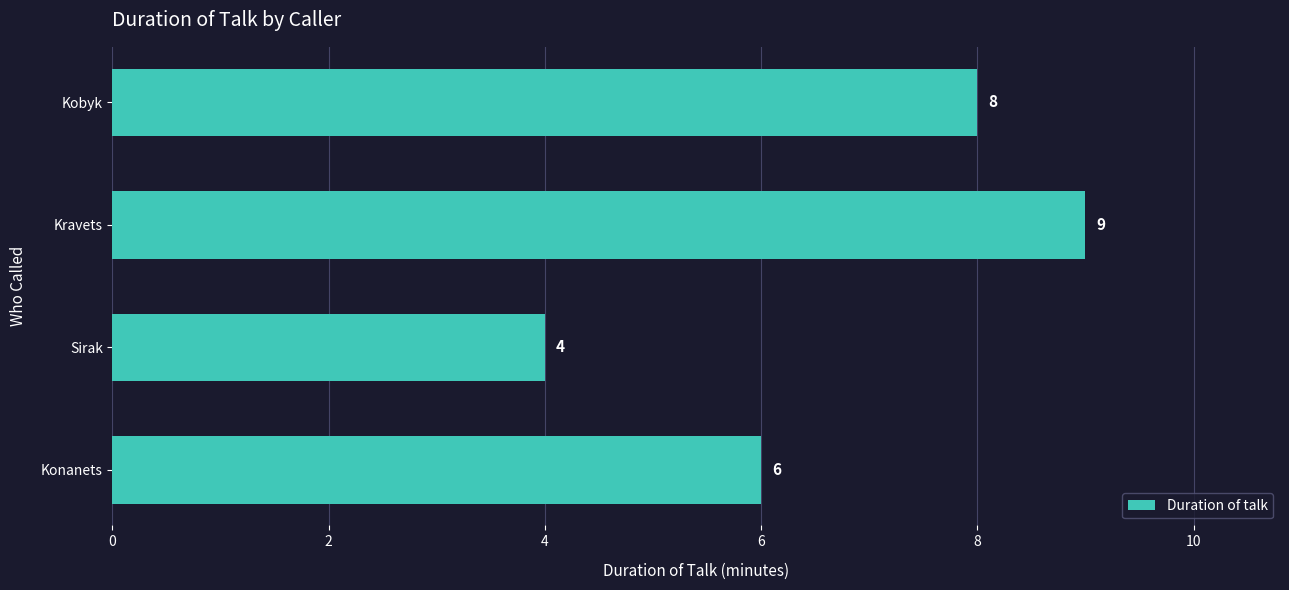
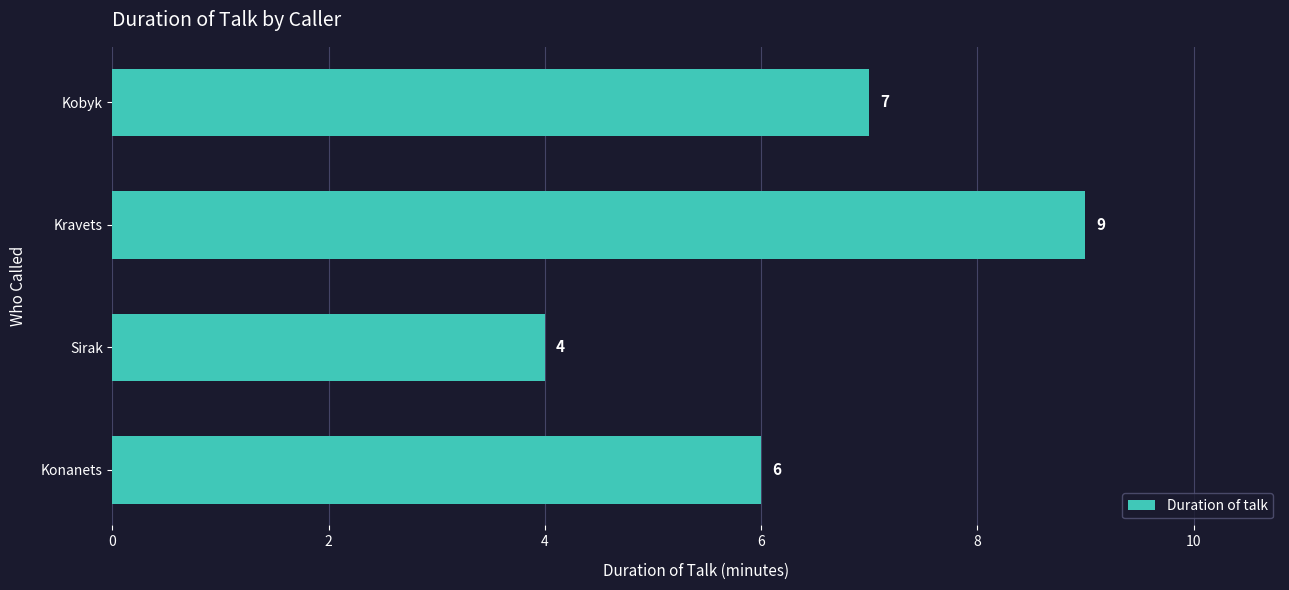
  {
-   "Kobyk": 8,
+   "Kobyk": 7,
    "Kravets": 9,
    "Sirak": 4,
    "Konanets": 6
  }
